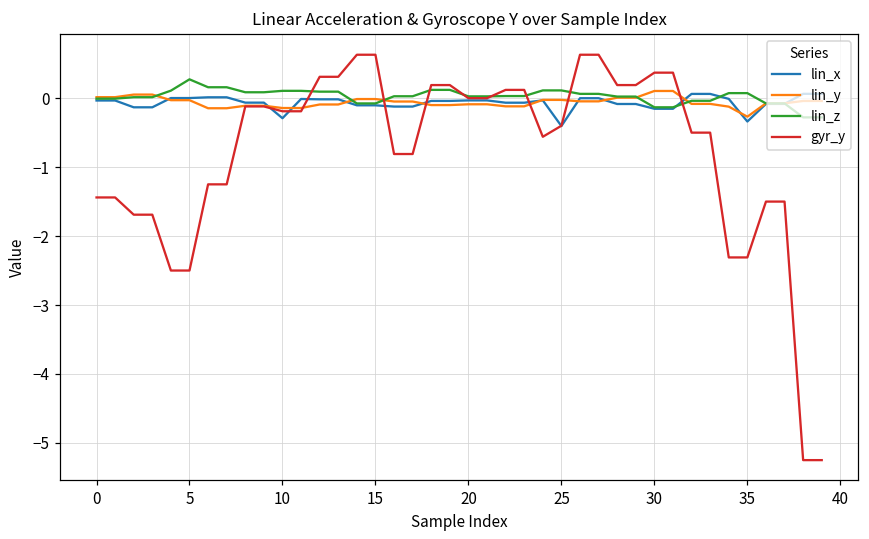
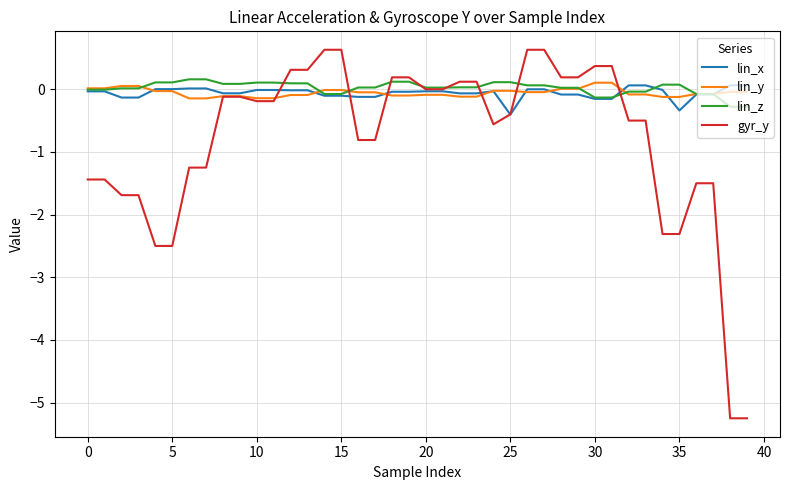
  {
    "lin_x": {
-     "10": -0.3,
+     "10": 0.0,
      "35": -0.3
    },
    "lin_y": {
      "10": -0.1,
      "15": 0.0,
      "20": -0.1,
      "25": 0.0,
      "30": 0.1,
-     "35": -0.3
+     "35": -0.1
    },
    "lin_z": {
-     "5": 0.3,
+     "5": 0.1,
      "10": 0.1,
      "25": 0.1,
      "35": 0.1
    },
    "gyr_y": {
      "0": -1.4,
      "5": -2.5,
      "10": -0.2,
      "15": 0.6,
      "30": 0.4,
      "35": -2.3
    }
  }
